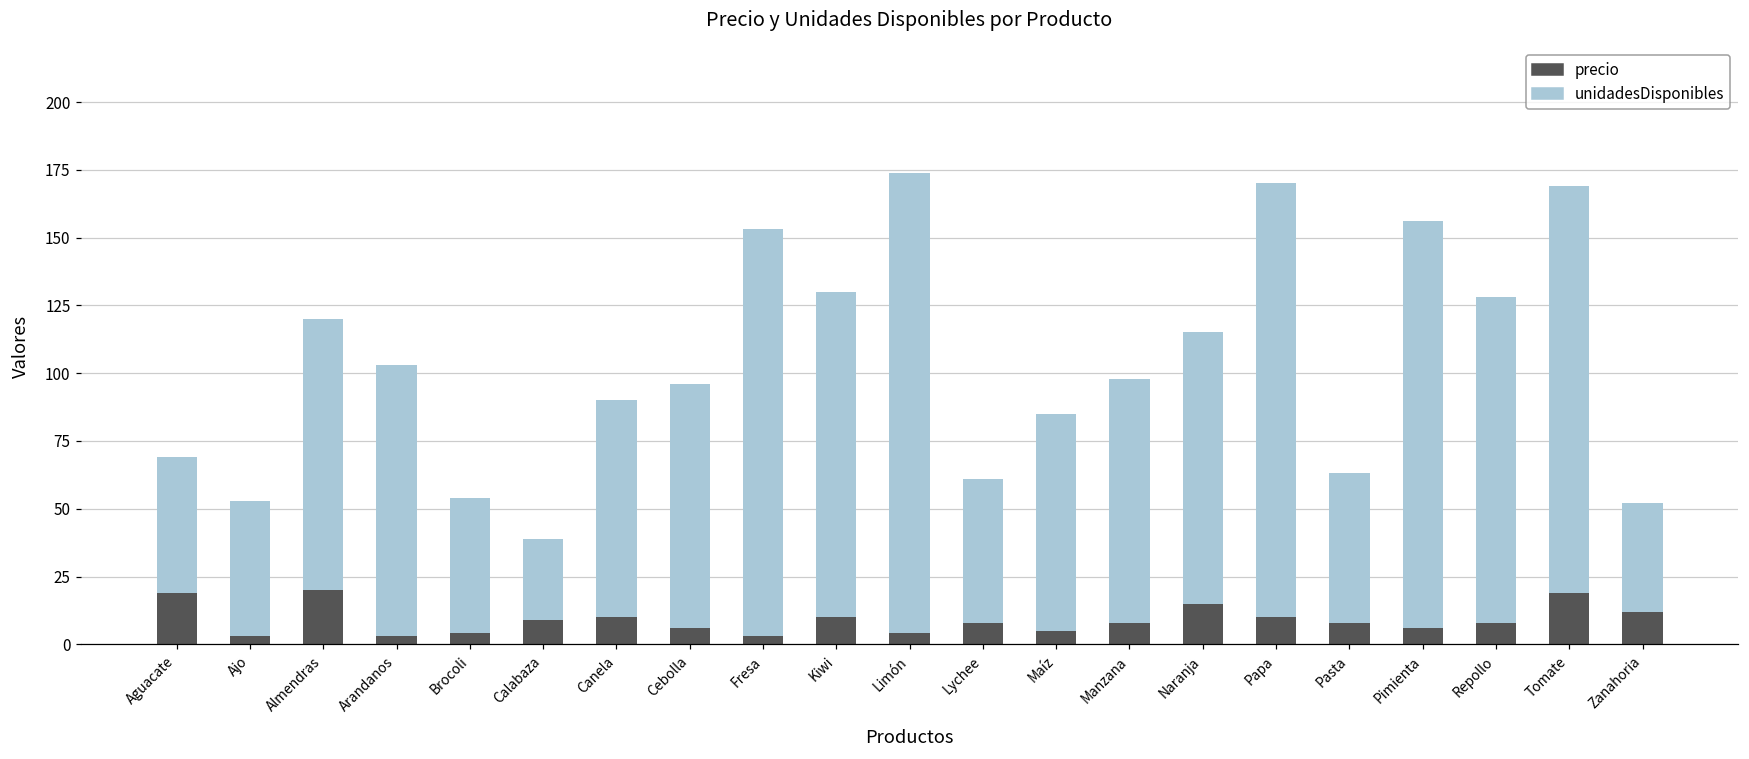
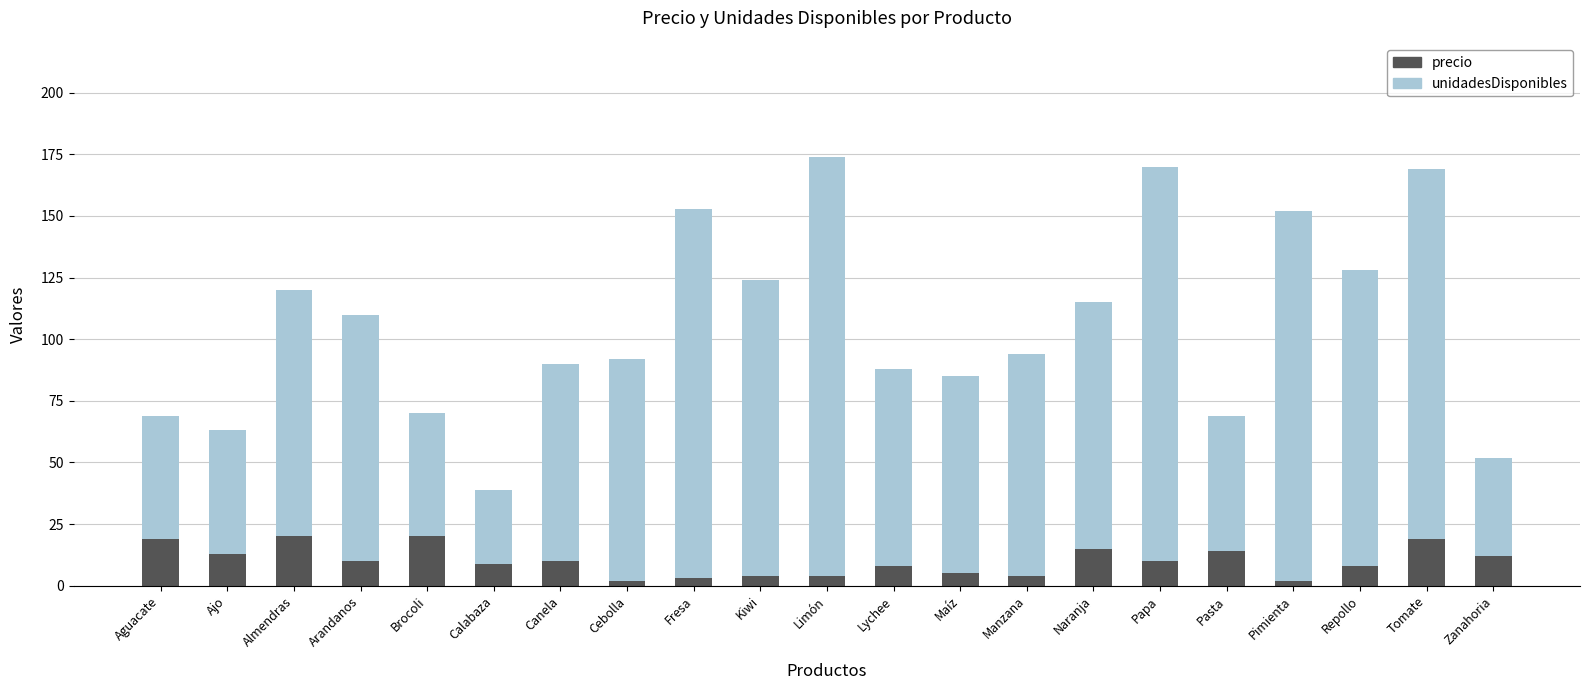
  {
    "precio": {
      "Aguacate": 19,
-     "Ajo": 3,
+     "Ajo": 13,
      "Almendras": 20,
-     "Arandanos": 3,
-     "Brocoli": 4,
+     "Arandanos": 10,
+     "Brocoli": 20,
      "Calabaza": 9,
      "Canela": 10,
-     "Cebolla": 6,
+     "Cebolla": 2,
      "Fresa": 3,
-     "Kiwi": 10,
+     "Kiwi": 4,
      "Limón": 4,
      "Lychee": 8,
      "Maíz": 5,
-     "Manzana": 8,
+     "Manzana": 4,
      "Naranja": 15,
      "Papa": 10,
-     "Pasta": 8,
-     "Pimienta": 6,
+     "Pasta": 14,
+     "Pimienta": 2,
      "Repollo": 8,
      "Tomate": 19,
      "Zanahoria": 12
    },
    "unidadesDisponibles": {
      "Aguacate": 50,
      "Ajo": 50,
      "Almendras": 100,
      "Arandanos": 100,
      "Brocoli": 50,
      "Calabaza": 30,
      "Canela": 80,
      "Cebolla": 90,
      "Fresa": 150,
      "Kiwi": 120,
      "Limón": 170,
-     "Lychee": 53,
+     "Lychee": 80,
      "Maíz": 80,
      "Manzana": 90,
      "Naranja": 100,
      "Papa": 160,
      "Pasta": 55,
      "Pimienta": 150,
      "Repollo": 120,
      "Tomate": 150,
      "Zanahoria": 40
    }
  }
